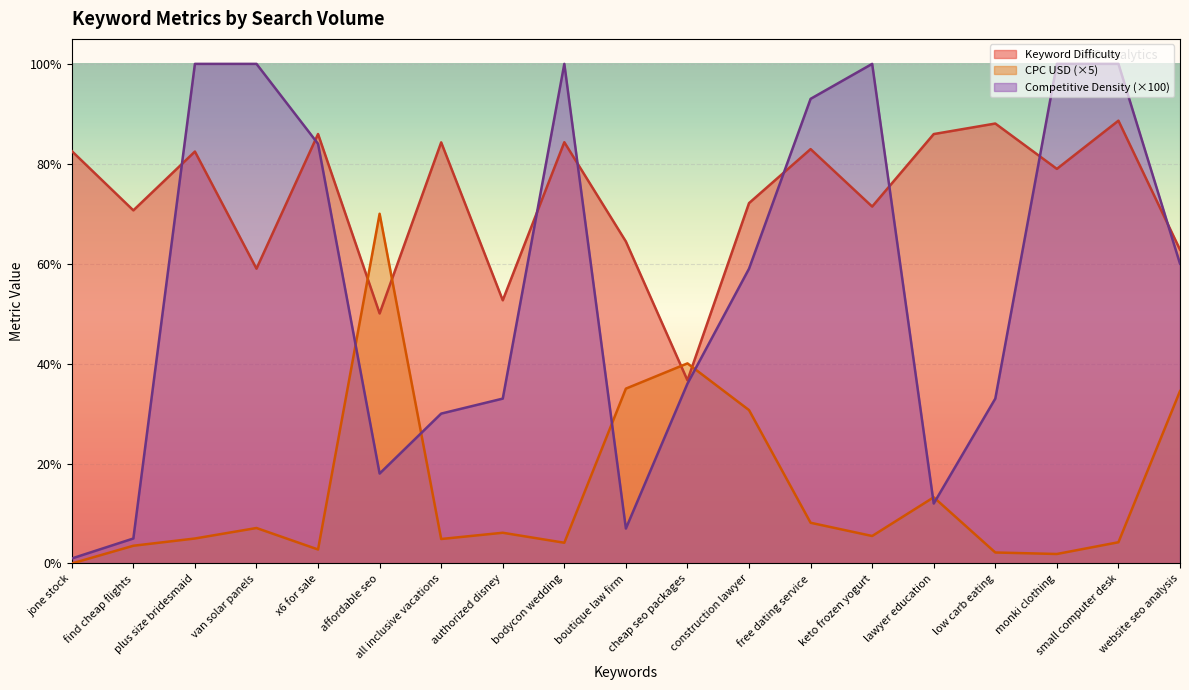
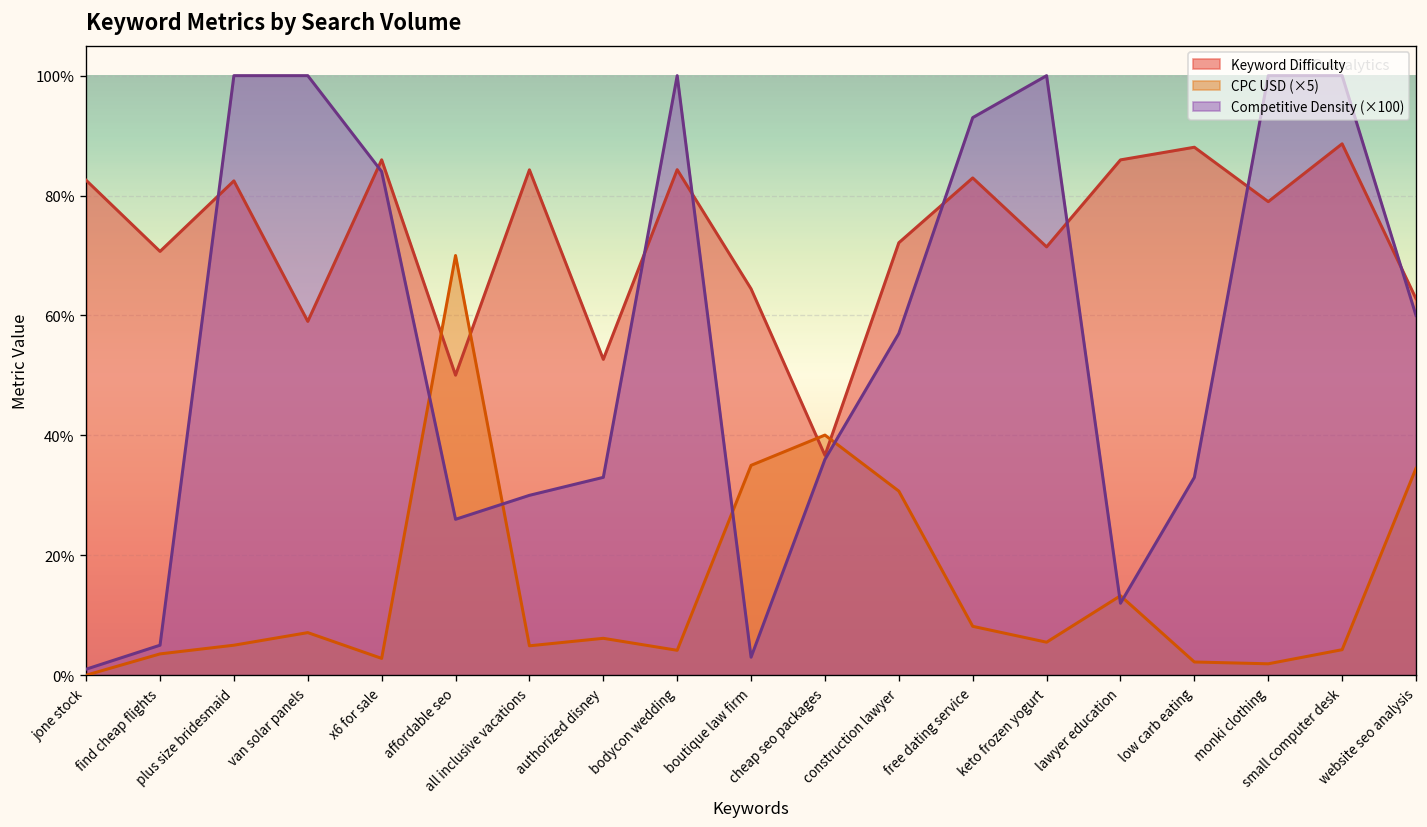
  {
    "Competitive Density (×100)": {
      "jone stock": "1%",
      "find cheap flights": "5%",
      "plus size bridesmaid": "100%",
      "van solar panels": "100%",
      "x6 for sale": "84%",
-     "affordable seo": "18%",
+     "affordable seo": "26%",
      "all inclusive vacations": "30%",
      "authorized disney": "33%",
      "bodycon wedding": "100%",
-     "boutique law firm": "7%",
+     "boutique law firm": "3%",
      "cheap seo packages": "36%",
-     "construction lawyer": "59%",
+     "construction lawyer": "57%",
      "free dating service": "93%",
      "keto frozen yogurt": "100%",
      "lawyer education": "12%",
      "low carb eating": "33%",
      "website seo analysis": "60%"
    }
  }
